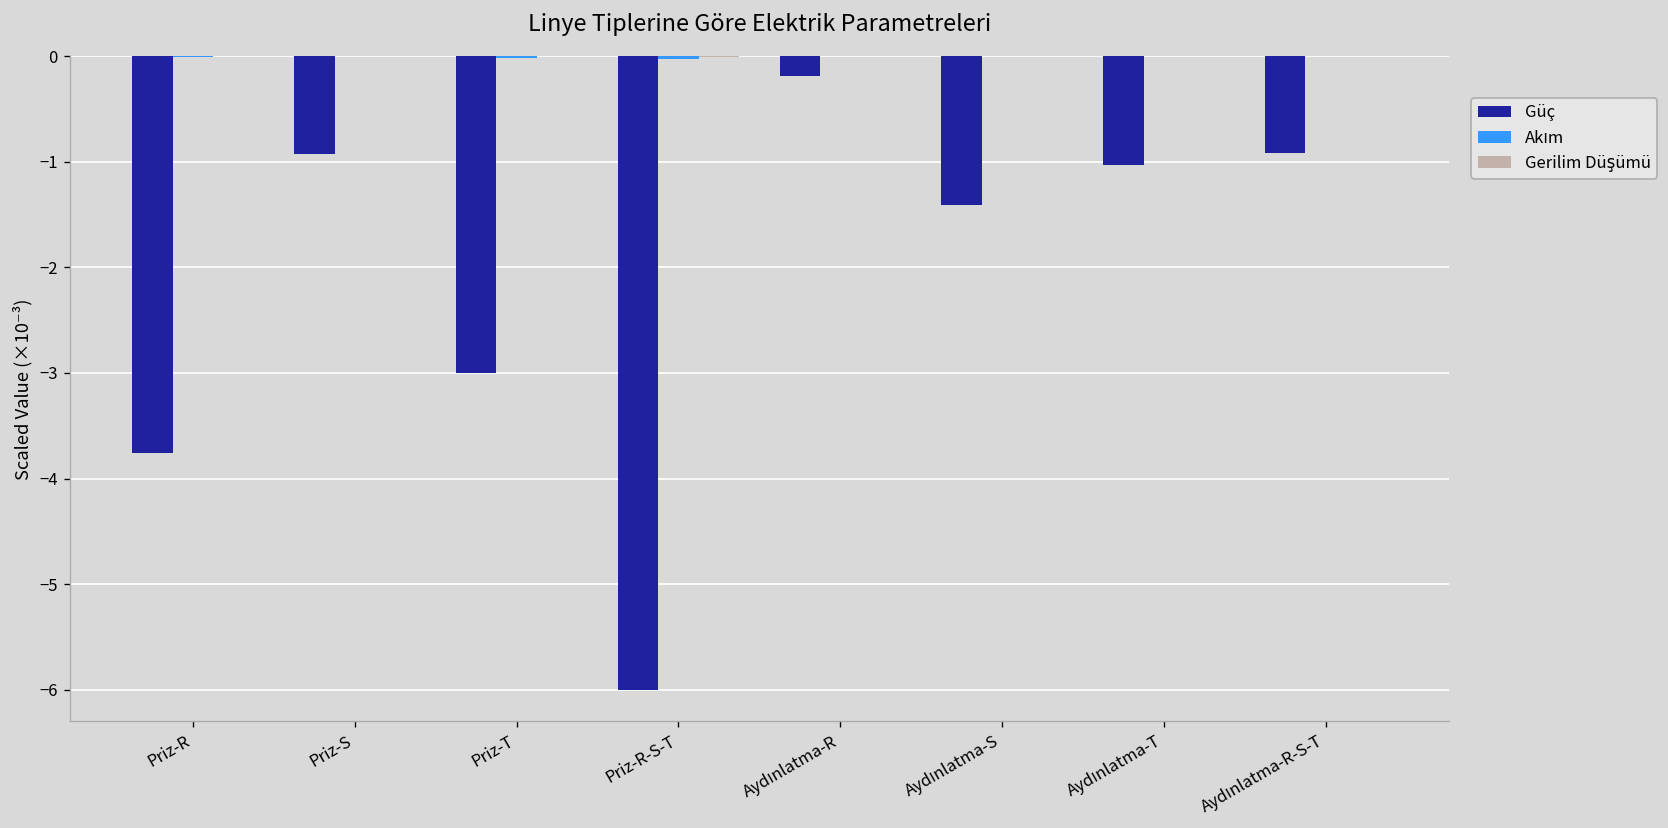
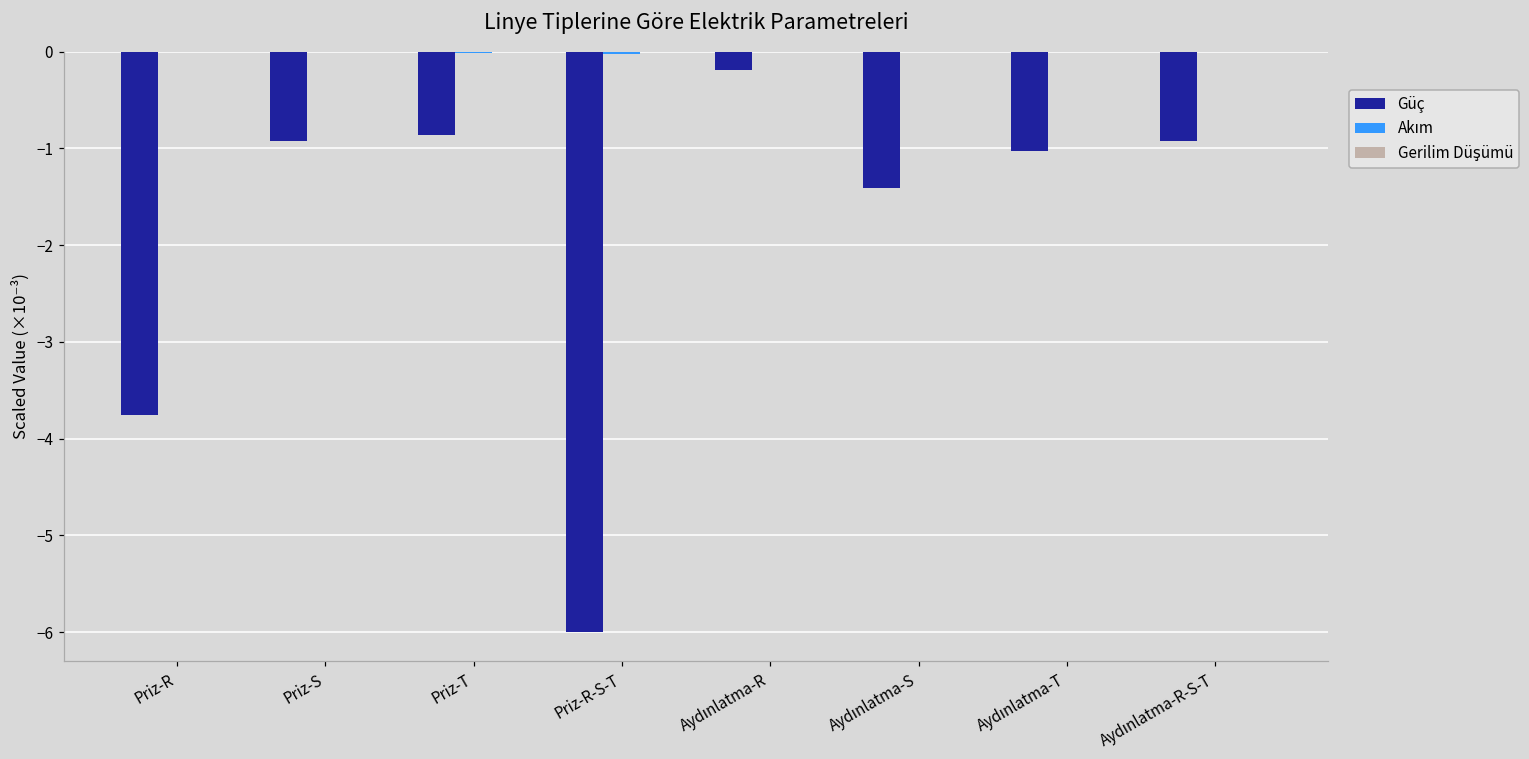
  {
    "Güç": {
      "Priz-R": -3.8,
      "Priz-S": -0.9,
-     "Priz-T": -3.0,
+     "Priz-T": -0.9,
      "Priz-R-S-T": -6.0,
      "Aydınlatma-R": -0.2,
      "Aydınlatma-S": -1.4,
      "Aydınlatma-T": -1.0,
      "Aydınlatma-R-S-T": -0.9
    }
  }
